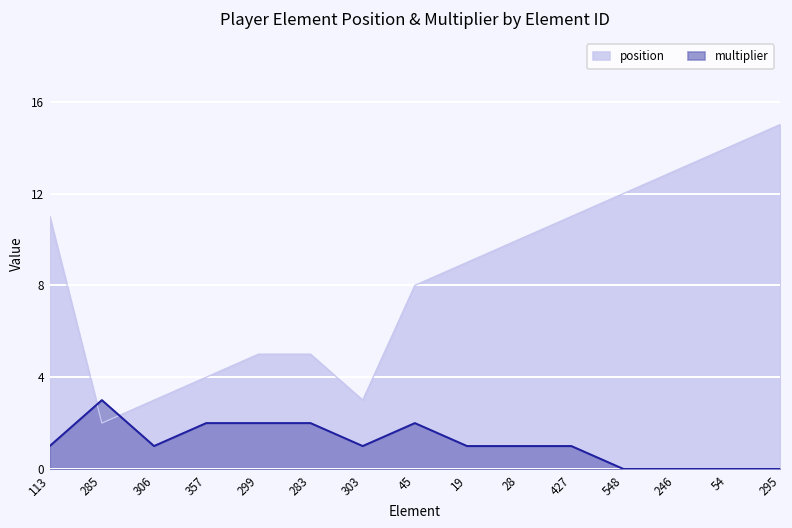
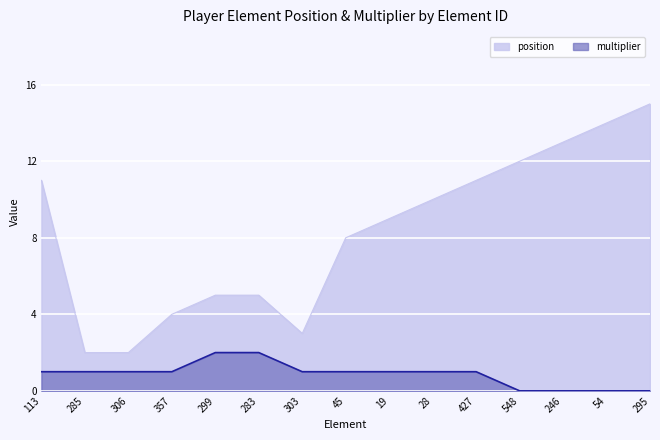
  {
    "position": {
      "113": 11,
      "285": 2,
-     "306": 3,
+     "306": 2,
      "357": 4,
      "299": 5,
      "283": 5,
      "303": 3,
      "45": 8,
      "19": 9,
      "28": 10,
      "427": 11,
      "548": 12,
      "246": 13,
      "54": 14,
      "295": 15
    },
    "multiplier": {
      "113": 1,
-     "285": 3,
+     "285": 1,
      "306": 1,
-     "357": 2,
+     "357": 1,
      "299": 2,
      "283": 2,
      "303": 1,
-     "45": 2,
+     "45": 1,
      "19": 1,
      "28": 1,
      "427": 1,
      "548": 0,
      "246": 0,
      "54": 0,
      "295": 0
    }
  }
